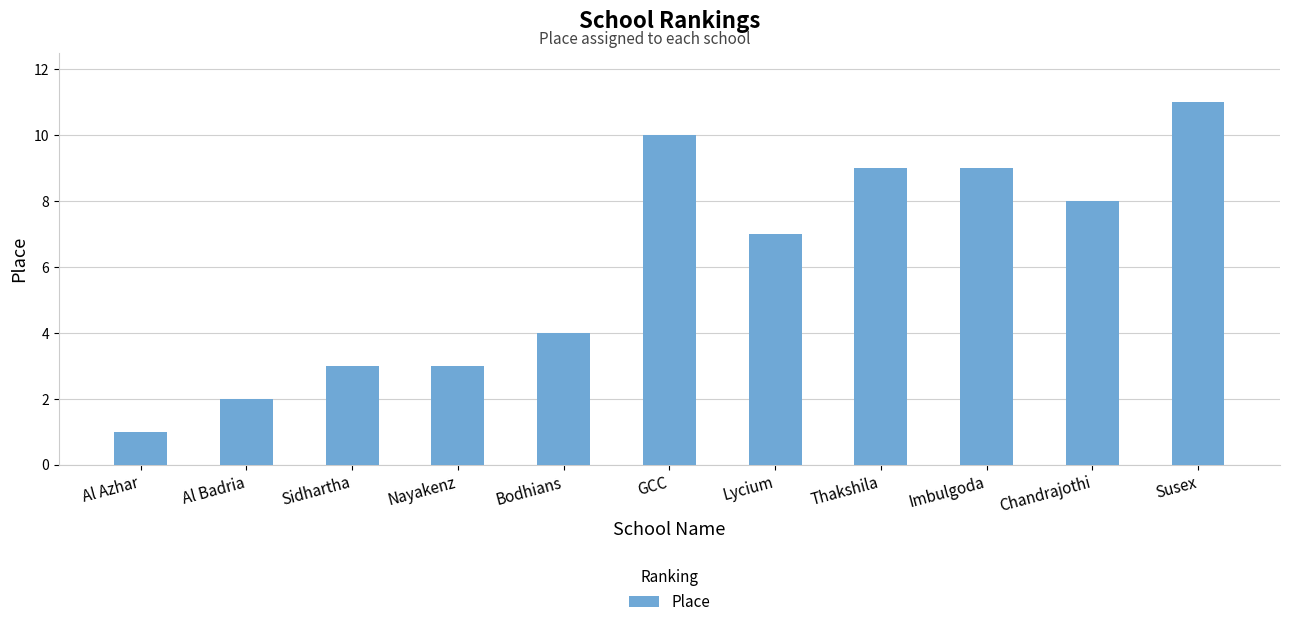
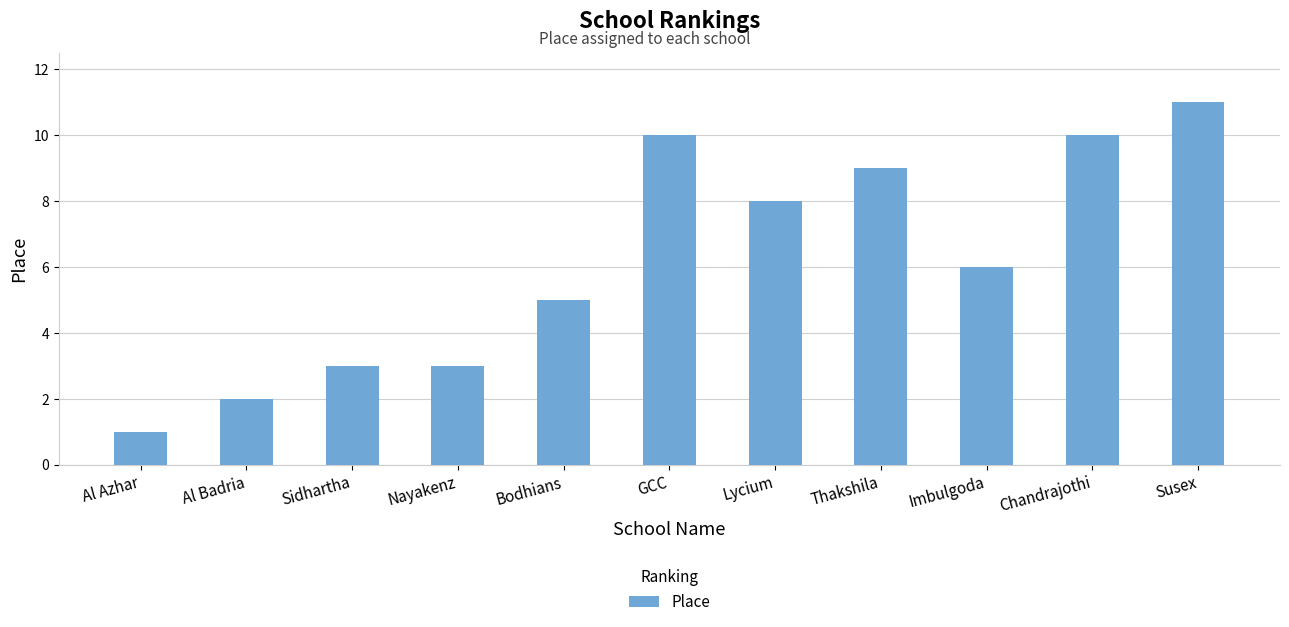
  {
    "Al Azhar": 1,
    "Al Badria": 2,
    "Sidhartha": 3,
    "Nayakenz": 3,
-   "Bodhians": 4,
+   "Bodhians": 5,
    "GCC": 10,
-   "Lycium": 7,
+   "Lycium": 8,
    "Thakshila": 9,
-   "Imbulgoda": 9,
-   "Chandrajothi": 8,
+   "Imbulgoda": 6,
+   "Chandrajothi": 10,
    "Susex": 11
  }
